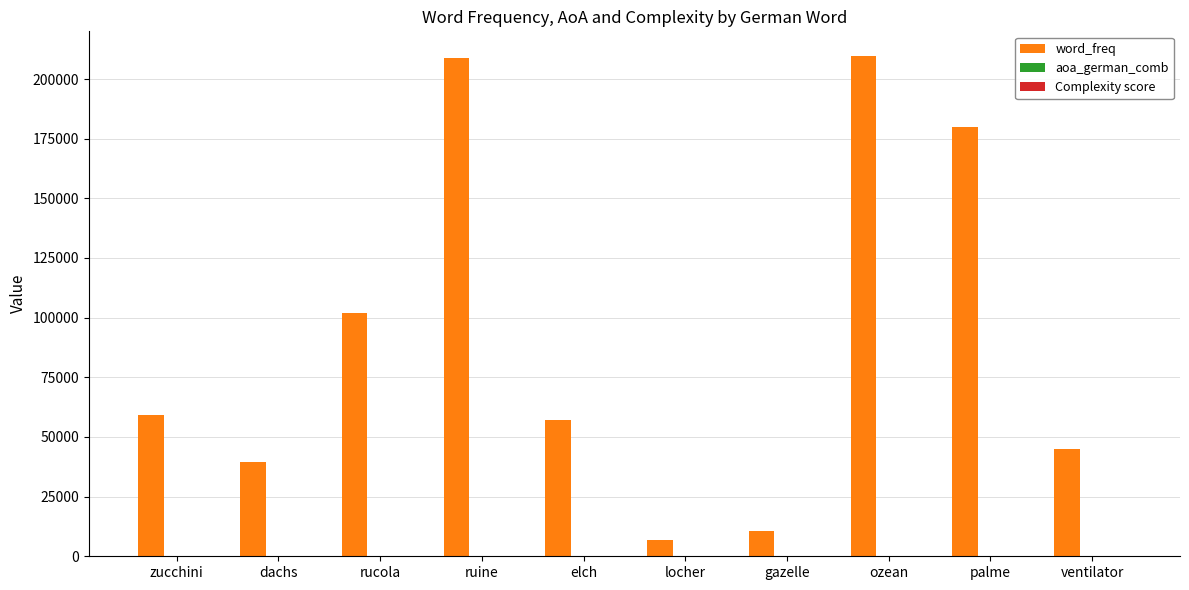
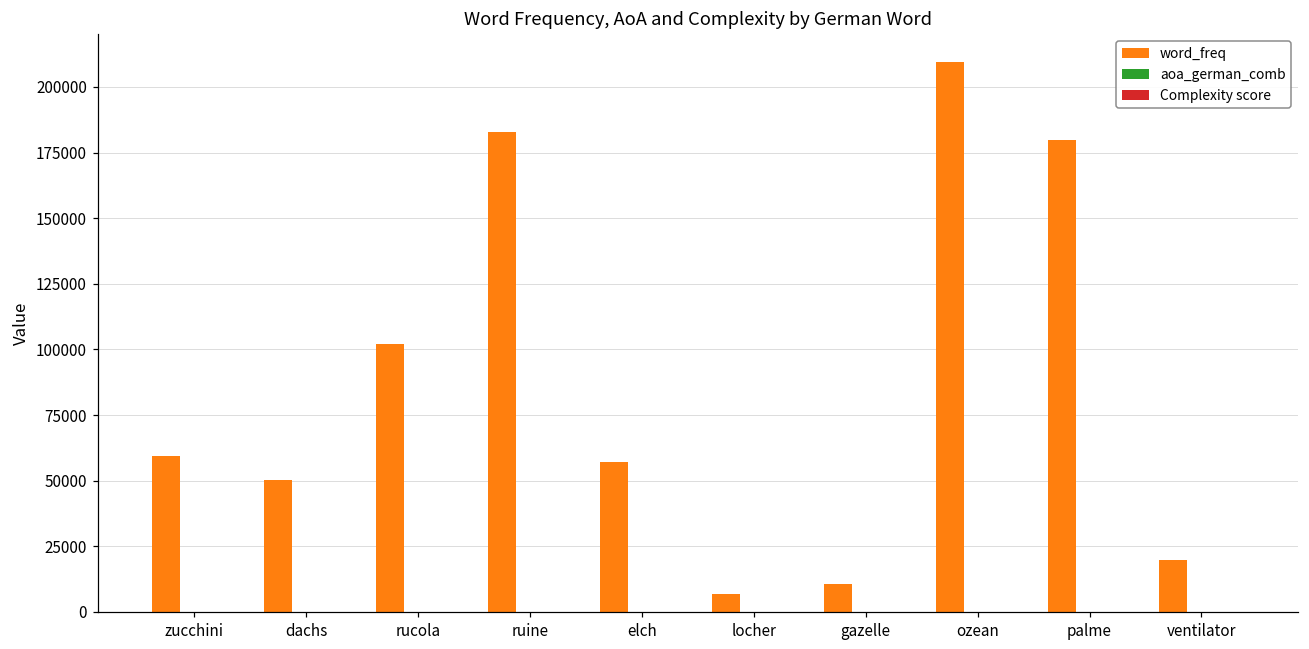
  {
    "word_freq": {
      "zucchini": 59000,
-     "dachs": 39000,
+     "dachs": 50000,
      "rucola": 102000,
-     "ruine": 209000,
+     "ruine": 183000,
      "elch": 57000,
      "locher": 7000,
      "gazelle": 10000,
      "ozean": 210000,
      "palme": 180000,
-     "ventilator": 45000
+     "ventilator": 20000
    }
  }
